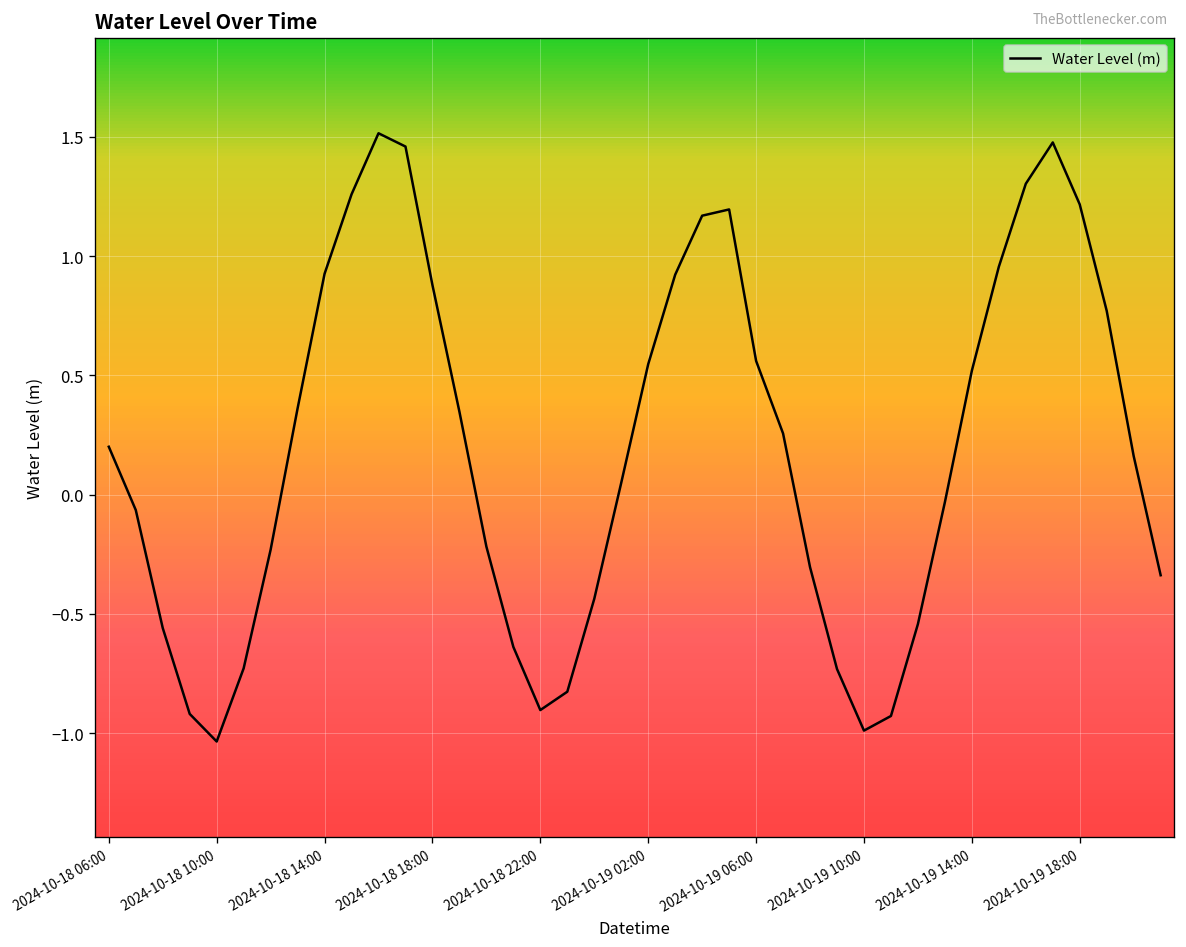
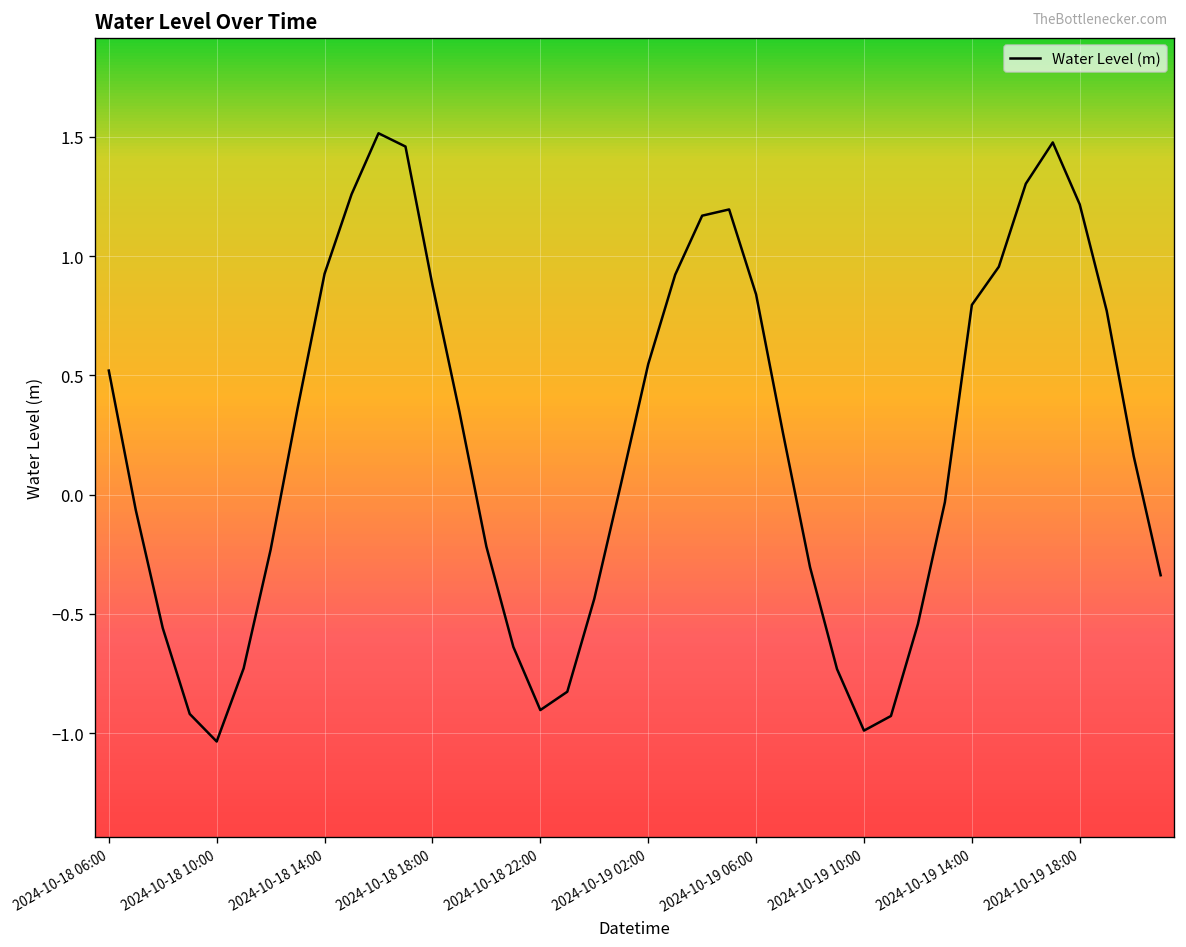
  {
-   "2024-10-18 06:00": 0.20,
+   "2024-10-18 06:00": 0.52,
    "2024-10-18 10:00": -1.03,
    "2024-10-18 14:00": 0.93,
    "2024-10-18 18:00": 0.88,
    "2024-10-18 22:00": -0.90,
    "2024-10-19 02:00": 0.55,
-   "2024-10-19 06:00": 0.56,
+   "2024-10-19 06:00": 0.84,
    "2024-10-19 10:00": -0.99,
-   "2024-10-19 14:00": 0.52,
+   "2024-10-19 14:00": 0.79,
    "2024-10-19 18:00": 1.22
  }
